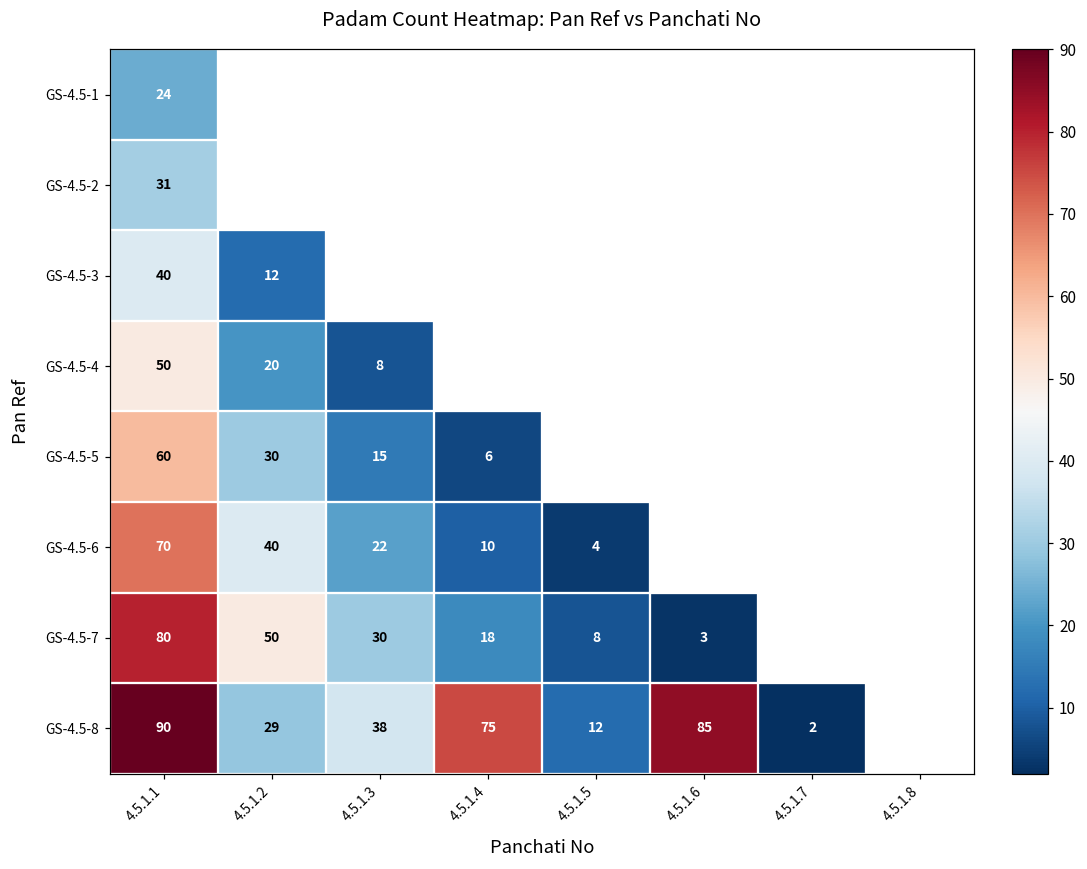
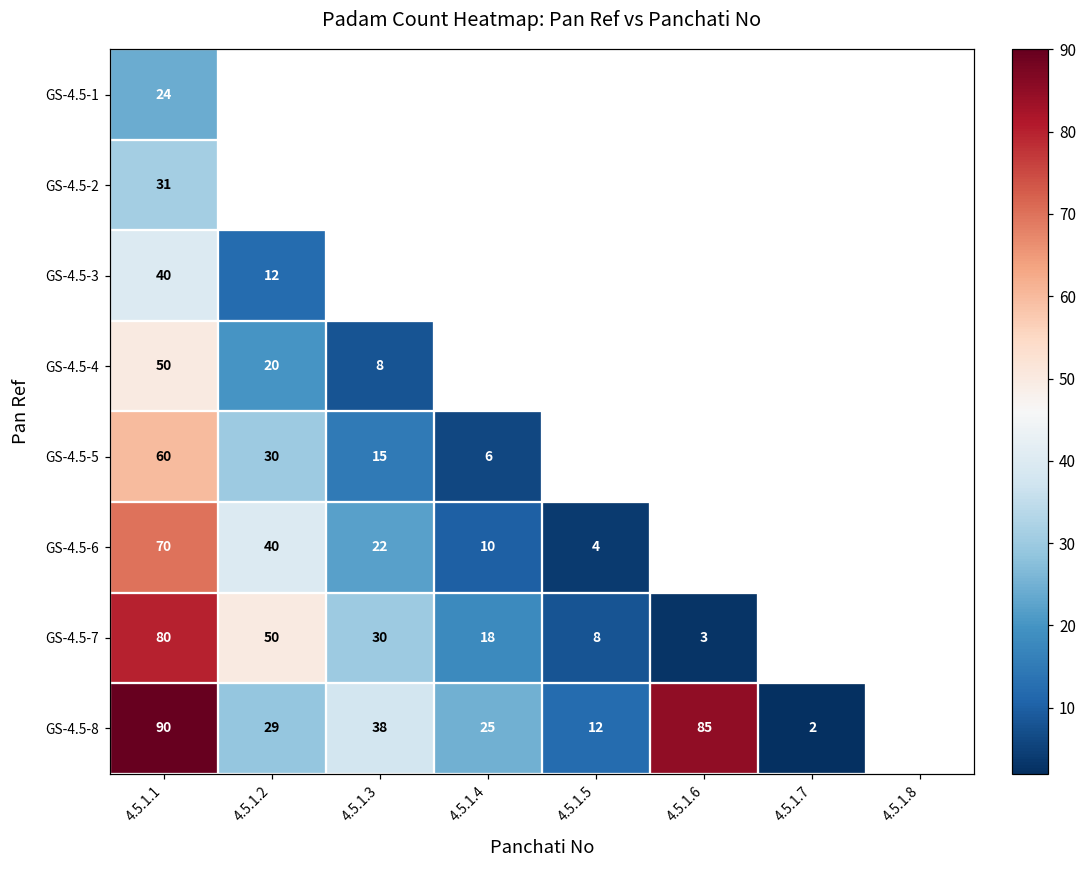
  {
    "GS-4.5-1": {
      "4.5.1.1": 24
    },
    "GS-4.5-2": {
      "4.5.1.1": 31
    },
    "GS-4.5-3": {
      "4.5.1.1": 40,
      "4.5.1.2": 12
    },
    "GS-4.5-4": {
      "4.5.1.1": 50,
      "4.5.1.2": 20,
      "4.5.1.3": 8
    },
    "GS-4.5-5": {
      "4.5.1.1": 60,
      "4.5.1.2": 30,
      "4.5.1.3": 15,
      "4.5.1.4": 6
    },
    "GS-4.5-6": {
      "4.5.1.1": 70,
      "4.5.1.2": 40,
      "4.5.1.3": 22,
      "4.5.1.4": 10,
      "4.5.1.5": 4
    },
    "GS-4.5-7": {
      "4.5.1.1": 80,
      "4.5.1.2": 50,
      "4.5.1.3": 30,
      "4.5.1.4": 18,
      "4.5.1.5": 8,
      "4.5.1.6": 3
    },
    "GS-4.5-8": {
      "4.5.1.1": 90,
      "4.5.1.2": 29,
      "4.5.1.3": 38,
-     "4.5.1.4": 75,
+     "4.5.1.4": 25,
      "4.5.1.5": 12,
      "4.5.1.6": 85,
      "4.5.1.7": 2
    }
  }
